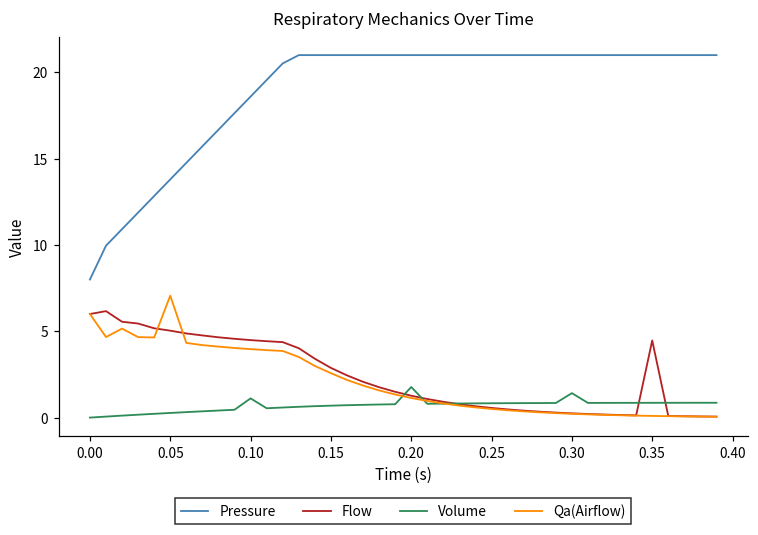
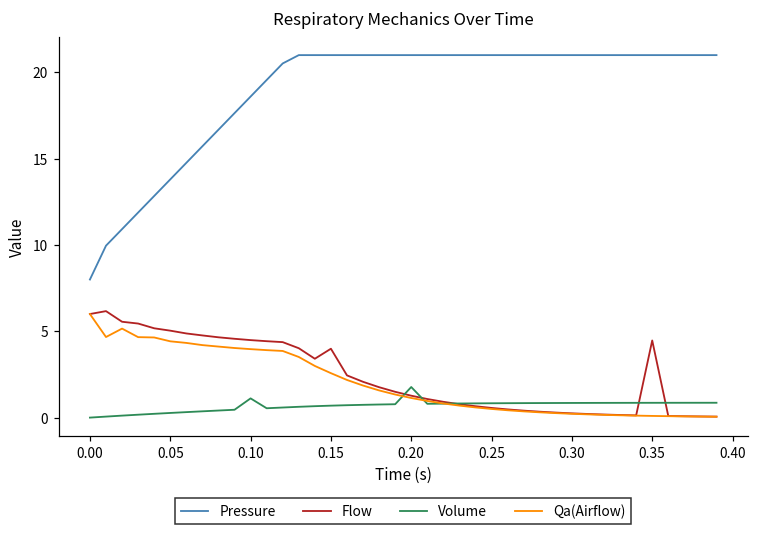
  {
    "Pressure": {
      "0.00": 8.0,
      "0.05": 13.8,
      "0.10": 18.6,
      "0.15": 21.0,
      "0.20": 21.0,
      "0.25": 21.0,
      "0.30": 21.0,
      "0.35": 21.0
    },
    "Flow": {
      "0.05": 5.0,
      "0.10": 4.5,
-     "0.15": 2.9,
+     "0.15": 4.0,
      "0.35": 4.5
    },
    "Volume": {
      "0.00": 0.0,
      "0.05": 0.3,
      "0.10": 1.1,
      "0.15": 0.7,
      "0.20": 1.8,
      "0.25": 0.8,
-     "0.30": 1.4,
+     "0.30": 0.8,
      "0.35": 0.9
    },
    "Qa(Airflow)": {
-     "0.05": 7.1,
+     "0.05": 4.4,
      "0.10": 4.0,
      "0.15": 2.6,
      "0.35": 0.1
    }
  }
